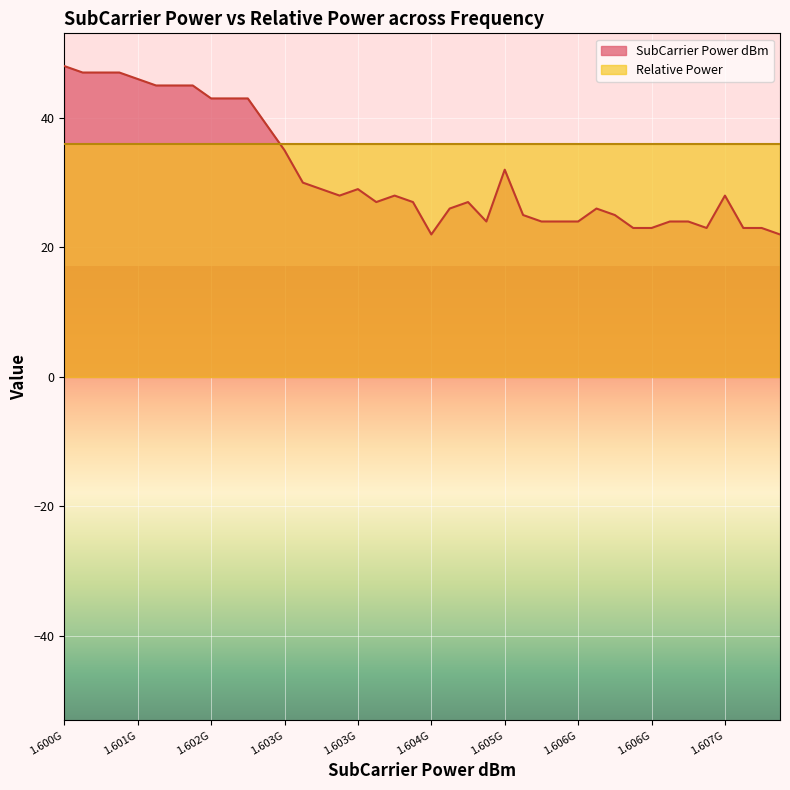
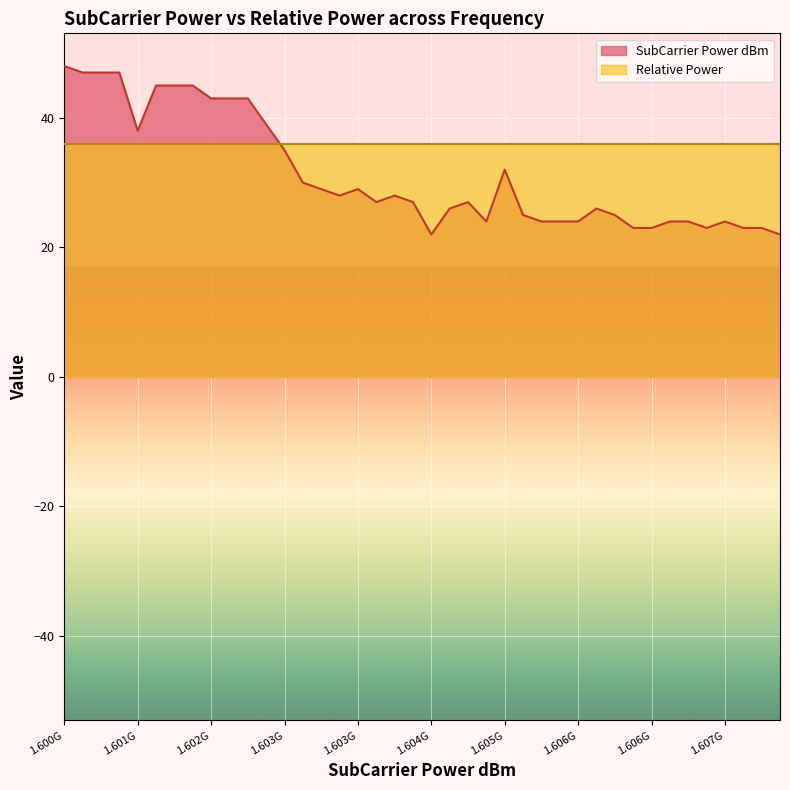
  {
    "SubCarrier Power dBm": {
      "1.600G": 48,
-     "1.601G": 46,
+     "1.601G": 38,
      "1.602G": 43,
      "1.604G": 22,
      "1.605G": 32,
-     "1.607G": 28
+     "1.607G": 24
    },
    "Relative Power": {
      "1.600G": 36,
      "1.601G": 36,
      "1.602G": 36,
      "1.604G": 36,
      "1.605G": 36,
      "1.607G": 36
    }
  }
